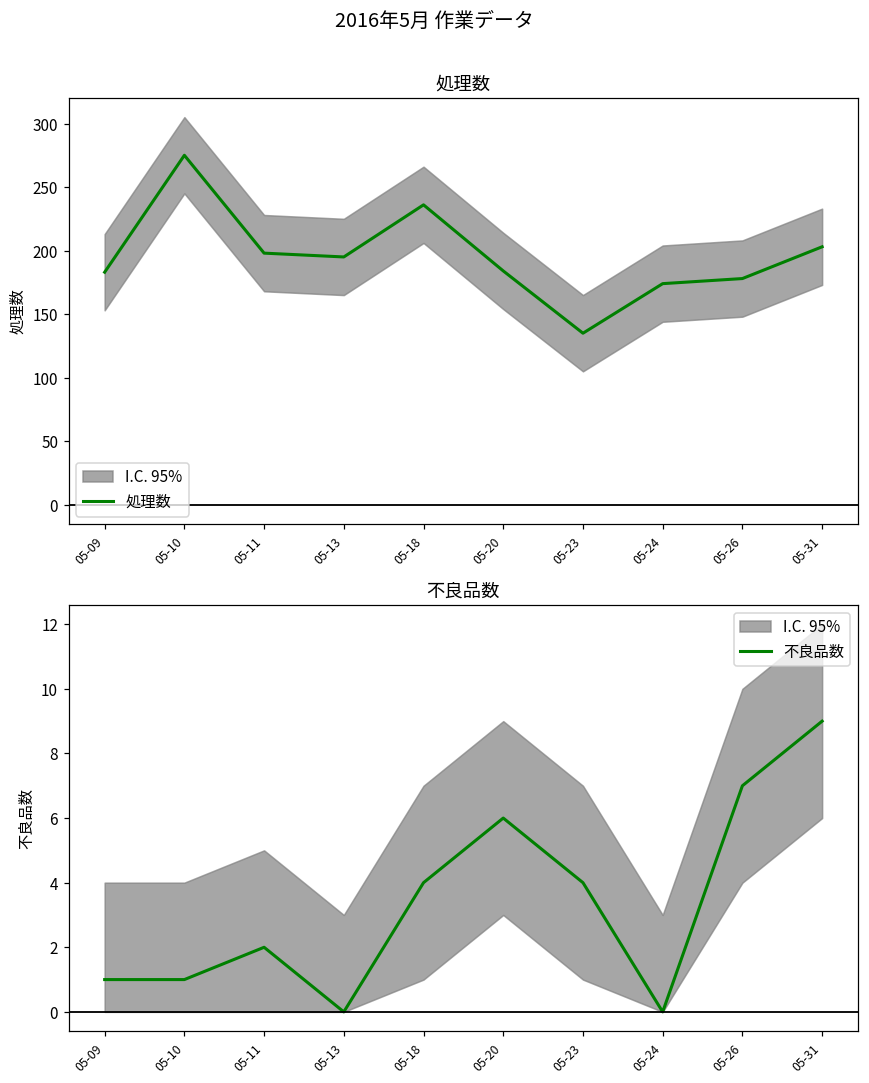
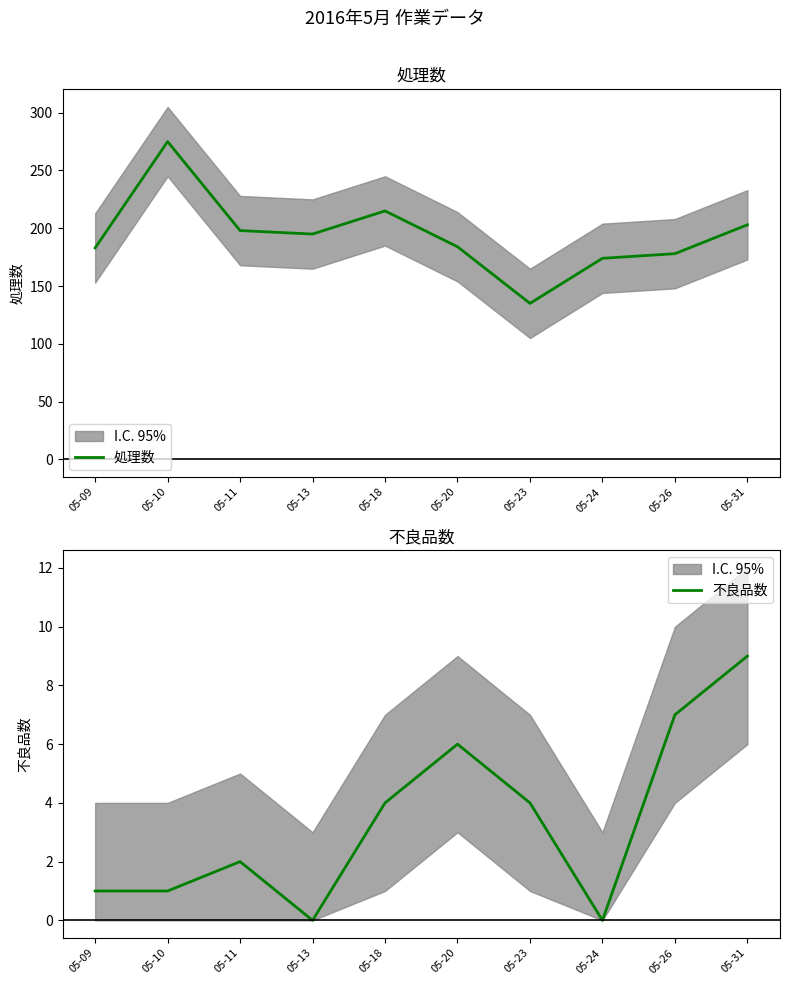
  {
    "処理数": {
      "処理数": {
        "05-09": 183,
        "05-10": 275,
        "05-11": 198,
        "05-13": 195,
-       "05-18": 236,
+       "05-18": 215,
        "05-20": 184,
        "05-23": 135,
        "05-24": 174,
        "05-26": 178,
        "05-31": 203
      }
    },
    "不良品数": {
      "不良品数": {
        "05-09": 1.0,
        "05-10": 1.0,
        "05-11": 2.0,
        "05-13": 0.0,
        "05-18": 4.0,
        "05-20": 6.0,
        "05-23": 4.0,
        "05-24": 0.0,
        "05-26": 7.0,
        "05-31": 9.0
      },
      "I.C. 95%": {
        "05-09": 4.0,
        "05-10": 4.0,
        "05-11": 5.0,
        "05-13": 3.0,
        "05-24": 3.0
      }
    }
  }
